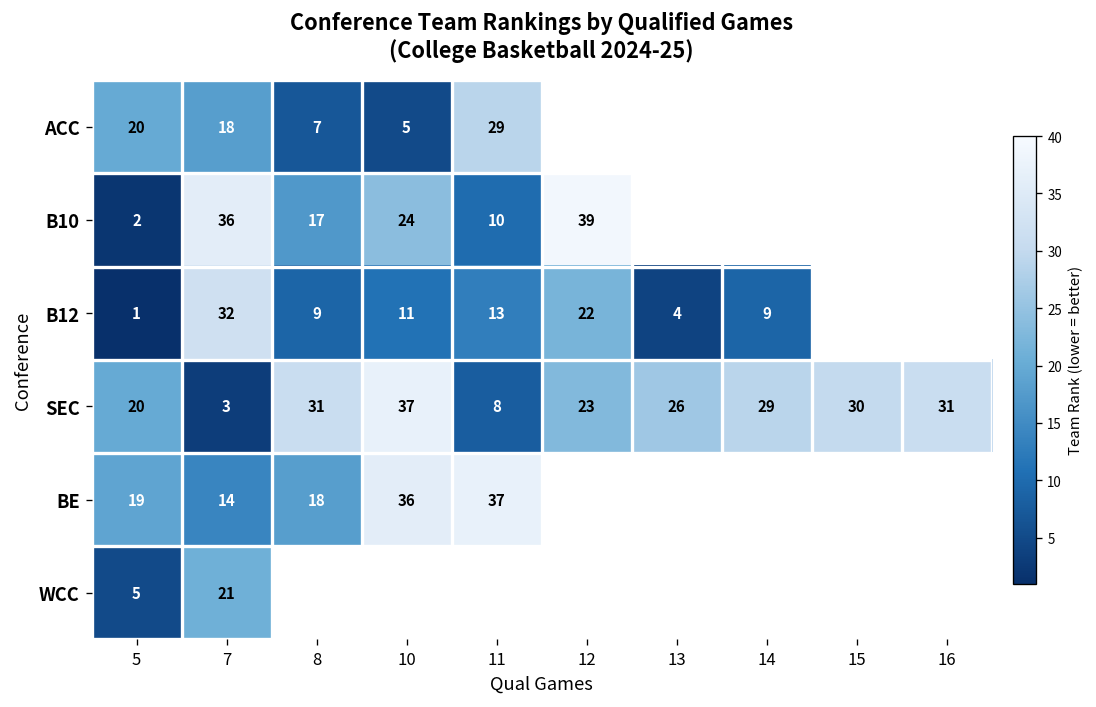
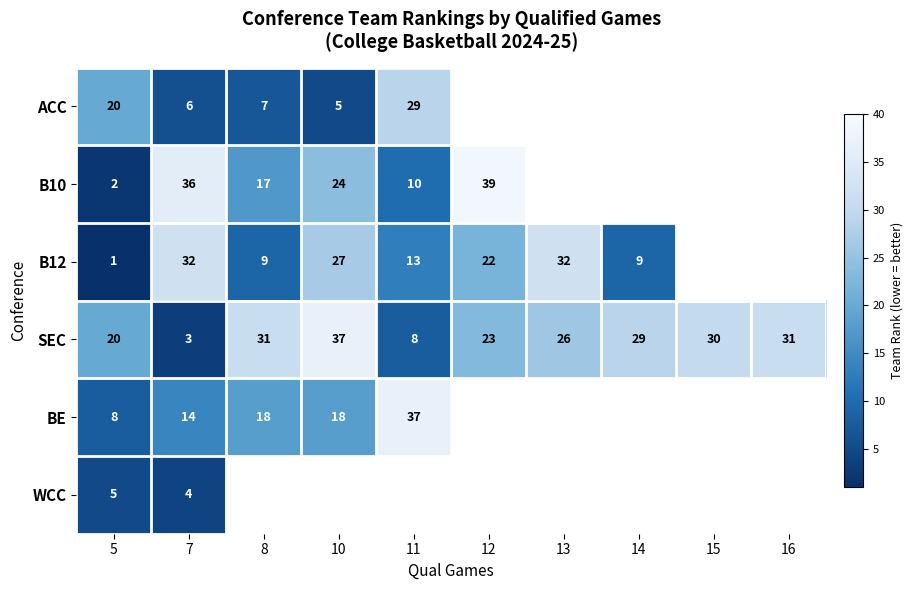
  {
    "ACC": {
      "5": 20,
-     "7": 18,
+     "7": 6,
      "8": 7,
      "10": 5,
      "11": 29
    },
    "B10": {
      "5": 2,
      "7": 36,
      "8": 17,
      "10": 24,
      "11": 10,
      "12": 39
    },
    "B12": {
      "5": 1,
      "7": 32,
      "8": 9,
-     "10": 11,
+     "10": 27,
      "11": 13,
      "12": 22,
-     "13": 4,
+     "13": 32,
      "14": 9
    },
    "SEC": {
      "5": 20,
      "7": 3,
      "8": 31,
      "10": 37,
      "11": 8,
      "12": 23,
      "13": 26,
      "14": 29,
      "15": 30,
      "16": 31
    },
    "BE": {
-     "5": 19,
+     "5": 8,
      "7": 14,
      "8": 18,
-     "10": 36,
+     "10": 18,
      "11": 37
    },
    "WCC": {
      "5": 5,
-     "7": 21
+     "7": 4
    }
  }
